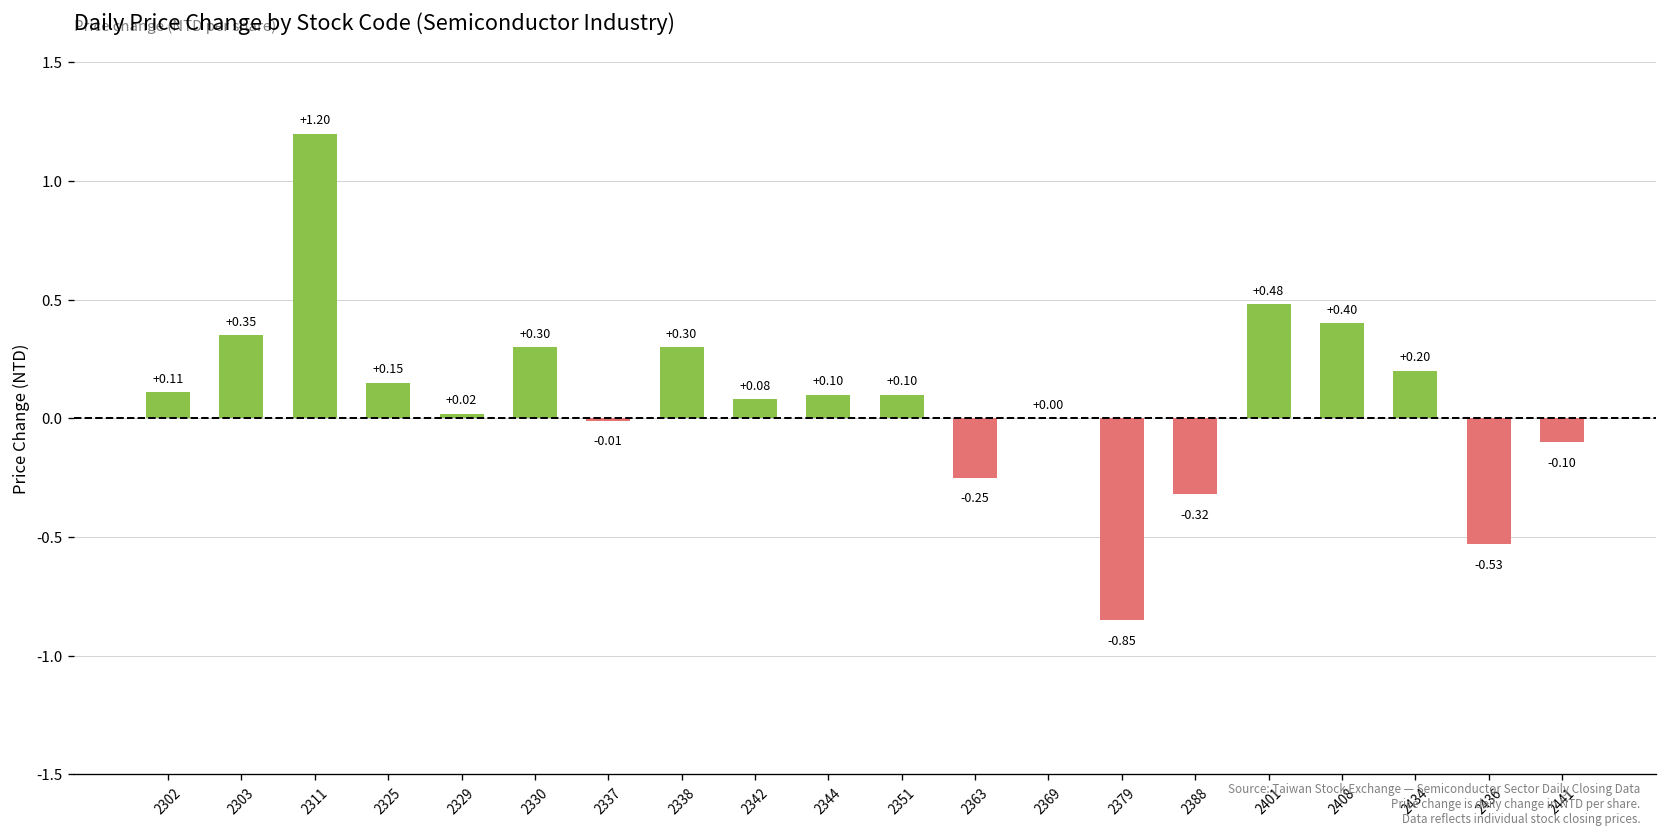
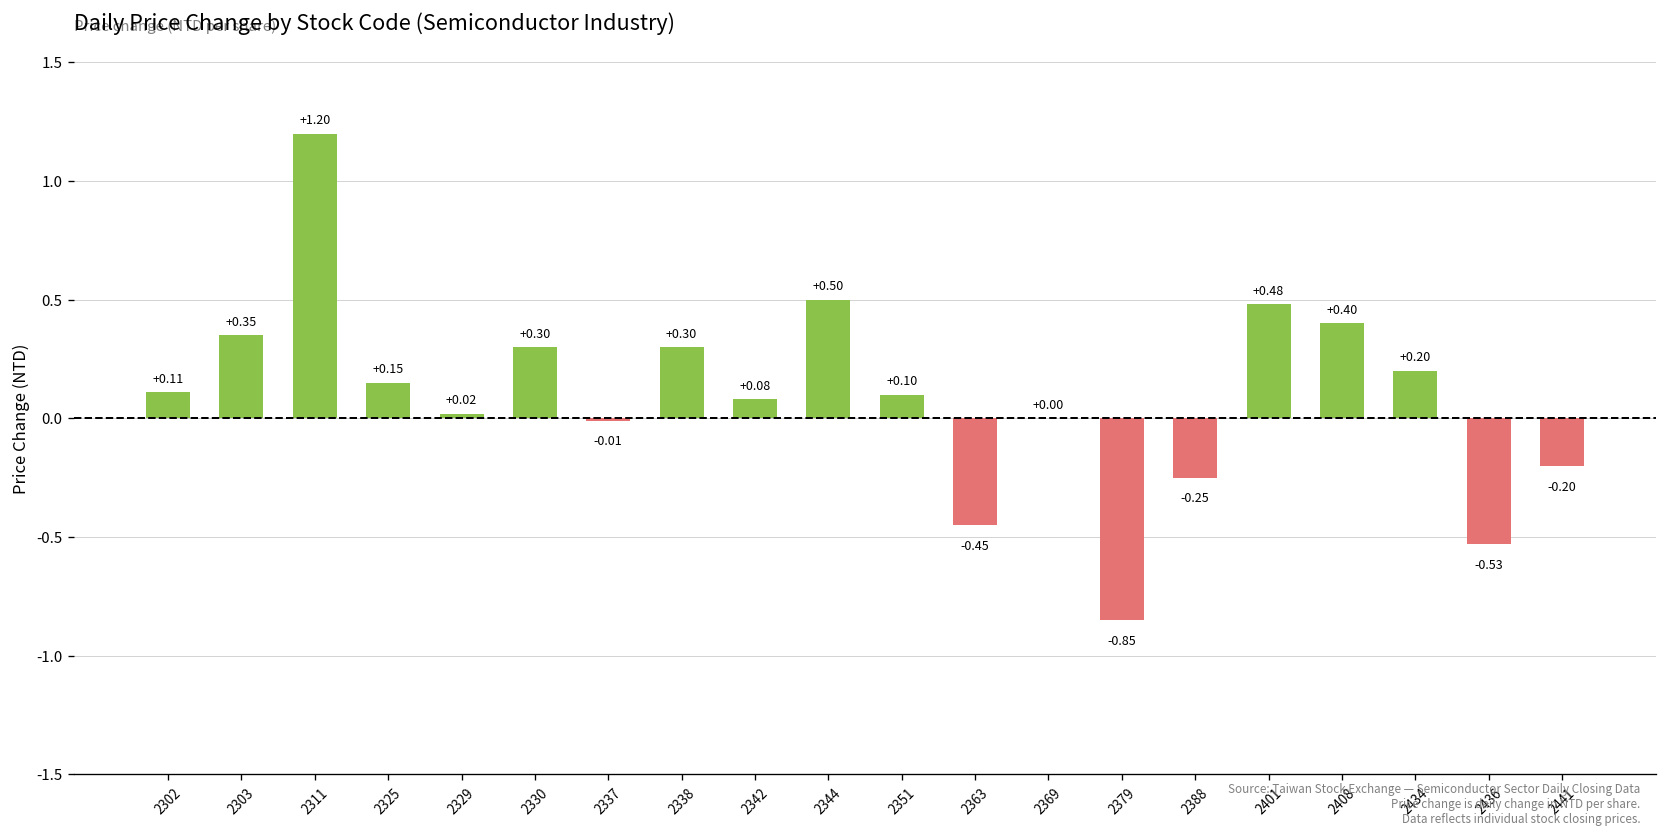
  {
    "2302": "+0.11",
    "2303": "+0.35",
    "2311": "+1.20",
    "2325": "+0.15",
    "2329": "+0.02",
    "2330": "+0.30",
    "2337": "-0.01",
    "2338": "+0.30",
    "2342": "+0.08",
-   "2344": "+0.10",
+   "2344": "+0.50",
    "2351": "+0.10",
-   "2363": "-0.25",
+   "2363": "-0.45",
    "2369": "+0.00",
    "2379": "-0.85",
-   "2388": "-0.32",
+   "2388": "-0.25",
    "2401": "+0.48",
    "2408": "+0.40",
    "2434": "+0.20",
    "2436": "-0.53",
-   "2441": "-0.10"
+   "2441": "-0.20"
  }
